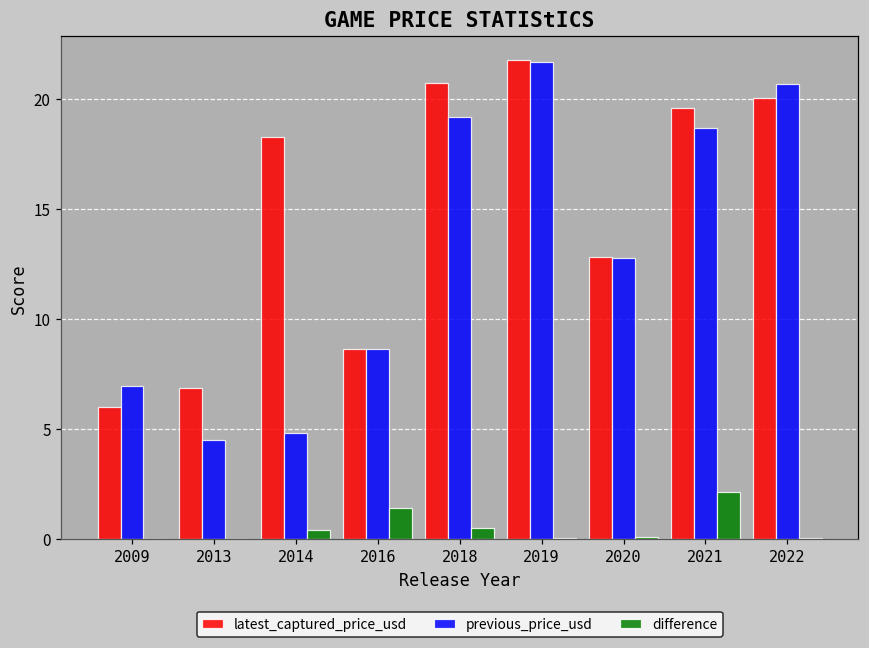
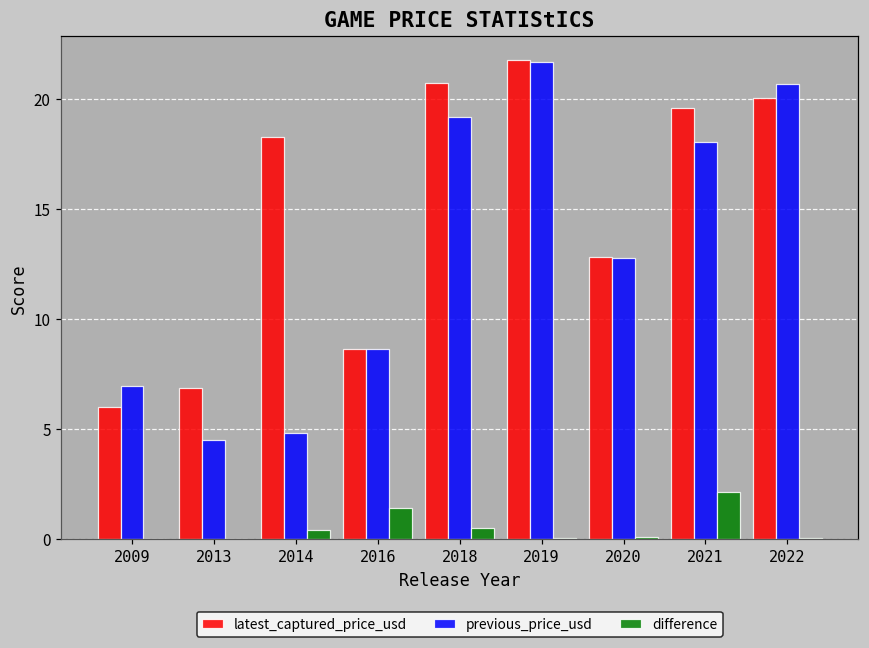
  {
    "latest_captured_price_usd": {
      "2009": 6.0,
      "2013": 6.9,
      "2014": 18.3,
      "2016": 8.7,
      "2018": 20.7,
      "2019": 21.8,
      "2020": 12.9,
      "2021": 19.6,
      "2022": 20.1
    },
    "previous_price_usd": {
      "2009": 7.0,
      "2013": 4.5,
      "2014": 4.8,
      "2016": 8.7,
      "2018": 19.2,
      "2019": 21.7,
      "2020": 12.8,
-     "2021": 18.7,
+     "2021": 18.1,
      "2022": 20.7
    },
    "difference": {
      "2014": 0.5,
      "2016": 1.5,
      "2018": 0.5,
      "2021": 2.2
    }
  }
